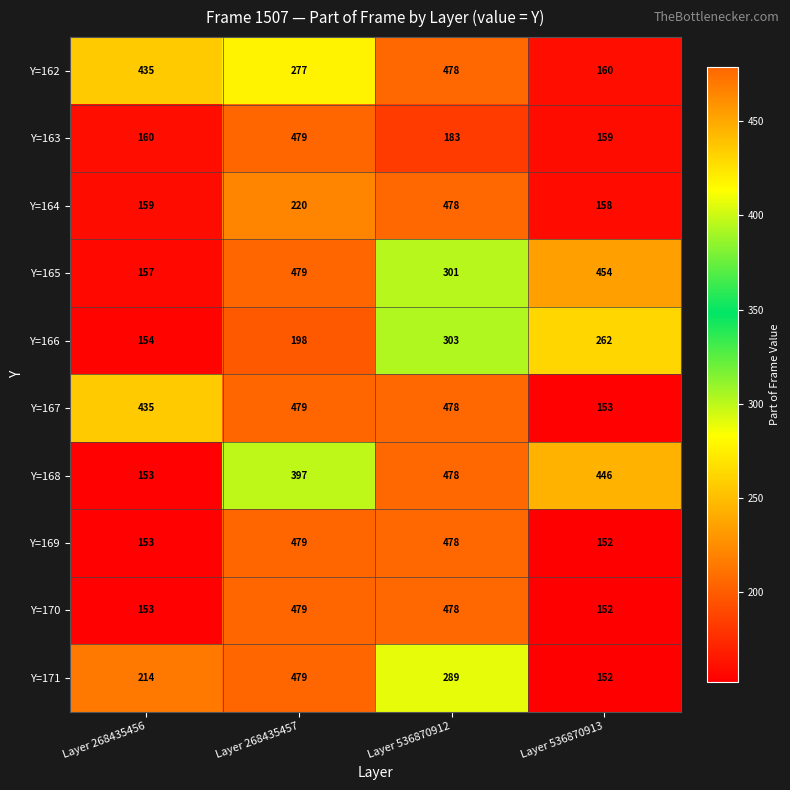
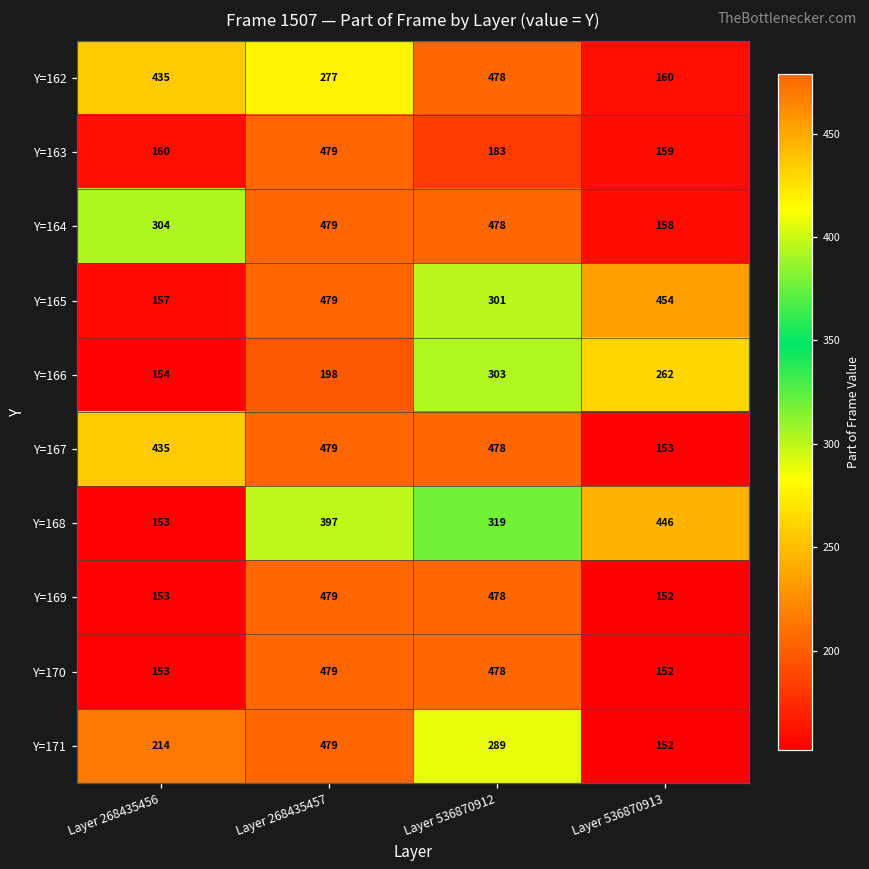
  {
    "Y=162": {
      "Layer 268435456": 435,
      "Layer 268435457": 277,
      "Layer 536870912": 478,
      "Layer 536870913": 160
    },
    "Y=163": {
      "Layer 268435456": 160,
      "Layer 268435457": 479,
      "Layer 536870912": 183,
      "Layer 536870913": 159
    },
    "Y=164": {
-     "Layer 268435456": 159,
-     "Layer 268435457": 220,
+     "Layer 268435456": 304,
+     "Layer 268435457": 479,
      "Layer 536870912": 478,
      "Layer 536870913": 158
    },
    "Y=165": {
      "Layer 268435456": 157,
      "Layer 268435457": 479,
      "Layer 536870912": 301,
      "Layer 536870913": 454
    },
    "Y=166": {
      "Layer 268435456": 154,
      "Layer 268435457": 198,
      "Layer 536870912": 303,
      "Layer 536870913": 262
    },
    "Y=167": {
      "Layer 268435456": 435,
      "Layer 268435457": 479,
      "Layer 536870912": 478,
      "Layer 536870913": 153
    },
    "Y=168": {
      "Layer 268435456": 153,
      "Layer 268435457": 397,
-     "Layer 536870912": 478,
+     "Layer 536870912": 319,
      "Layer 536870913": 446
    },
    "Y=169": {
      "Layer 268435456": 153,
      "Layer 268435457": 479,
      "Layer 536870912": 478,
      "Layer 536870913": 152
    },
    "Y=170": {
      "Layer 268435456": 153,
      "Layer 268435457": 479,
      "Layer 536870912": 478,
      "Layer 536870913": 152
    },
    "Y=171": {
      "Layer 268435456": 214,
      "Layer 268435457": 479,
      "Layer 536870912": 289,
      "Layer 536870913": 152
    }
  }
